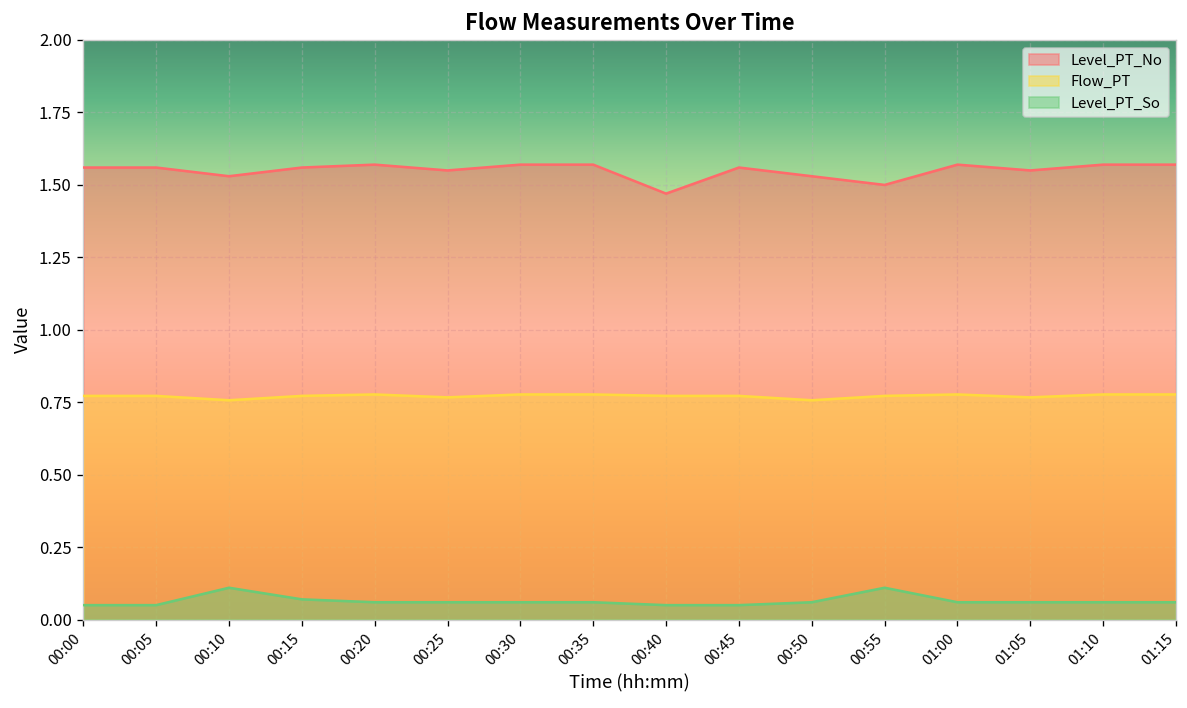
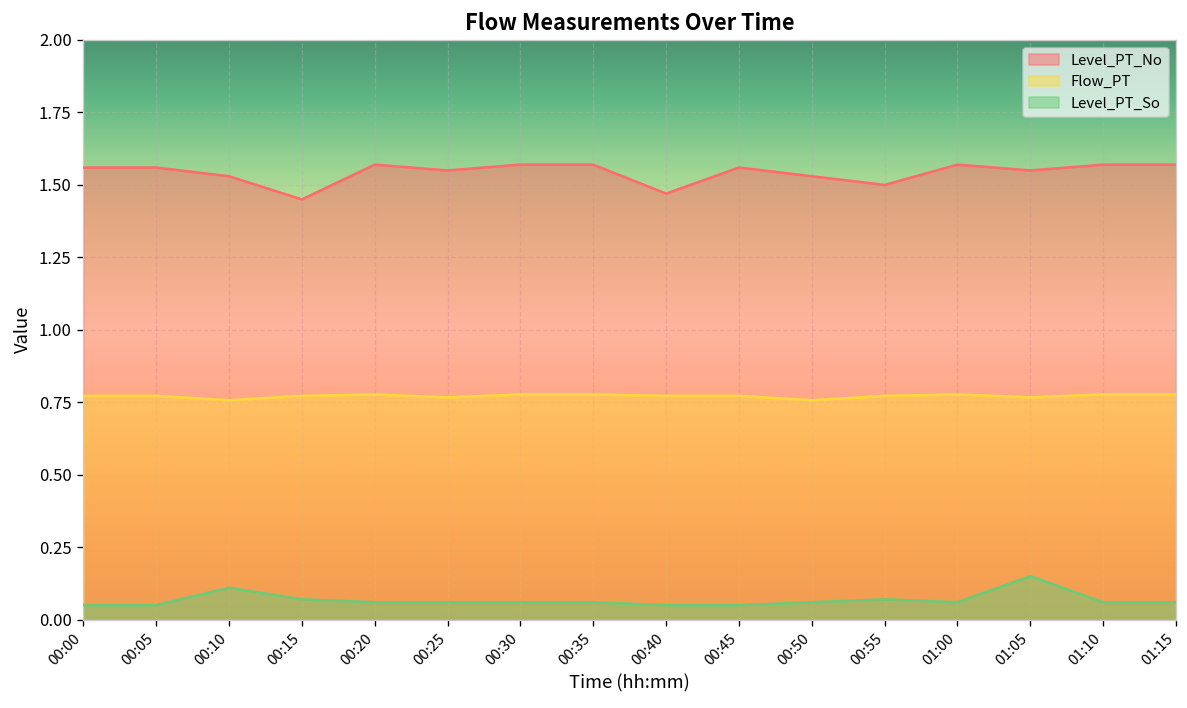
  {
    "Level_PT_No": {
      "00:00": 1.56,
      "00:05": 1.56,
      "00:10": 1.53,
-     "00:15": 1.56,
+     "00:15": 1.45,
      "00:20": 1.57,
      "00:25": 1.55,
      "00:30": 1.57,
      "00:35": 1.57,
      "00:40": 1.47,
      "00:45": 1.56,
      "00:50": 1.53,
      "00:55": 1.50,
      "01:00": 1.57,
      "01:05": 1.55,
      "01:10": 1.57,
      "01:15": 1.57
    },
    "Flow_PT": {
      "00:00": 0.77,
      "00:05": 0.77,
      "00:10": 0.76,
      "00:15": 0.77,
      "00:20": 0.78,
      "00:25": 0.77,
      "00:30": 0.78,
      "00:35": 0.78,
      "00:40": 0.77,
      "00:45": 0.77,
      "00:50": 0.76,
      "00:55": 0.77,
      "01:00": 0.78,
      "01:05": 0.77,
      "01:10": 0.78,
      "01:15": 0.78
    },
    "Level_PT_So": {
      "00:00": 0.05,
      "00:05": 0.05,
      "00:10": 0.11,
      "00:15": 0.07,
      "00:20": 0.06,
      "00:25": 0.06,
      "00:30": 0.06,
      "00:35": 0.06,
      "00:40": 0.05,
      "00:45": 0.05,
      "00:50": 0.06,
-     "00:55": 0.11,
+     "00:55": 0.07,
      "01:00": 0.06,
-     "01:05": 0.06,
+     "01:05": 0.15,
      "01:10": 0.06,
      "01:15": 0.06
    }
  }
